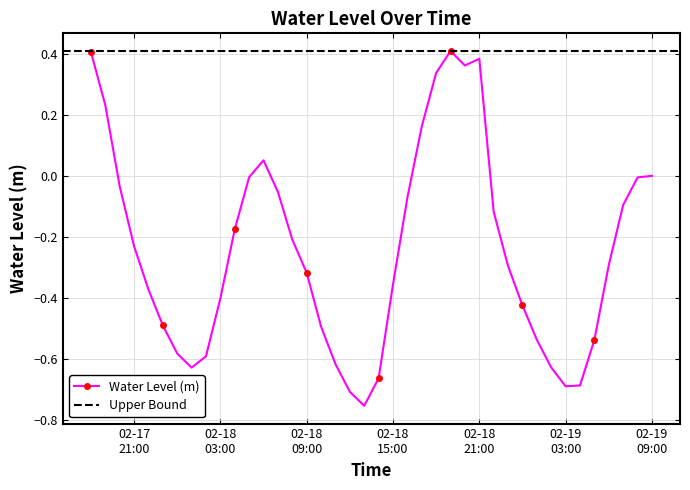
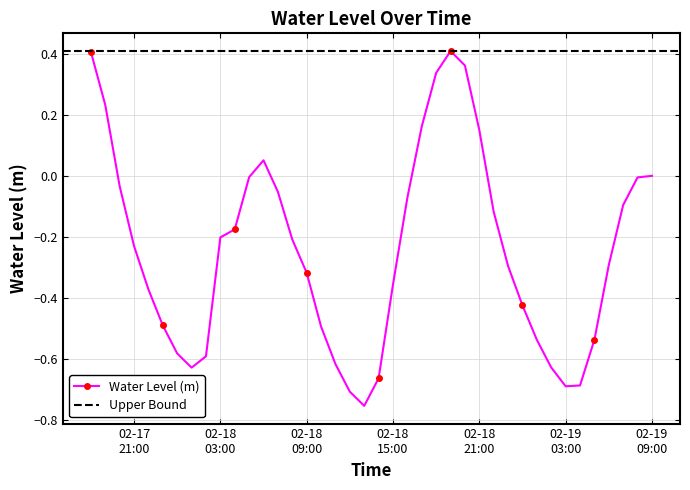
  {
    "02-17 21:00": -0.23,
-   "02-18 03:00": -0.40,
+   "02-18 03:00": -0.20,
    "02-18 09:00": -0.32,
    "02-18 15:00": -0.36,
-   "02-18 21:00": 0.38,
+   "02-18 21:00": 0.15,
    "02-19 03:00": -0.69,
    "02-19 09:00": 0.00
  }
